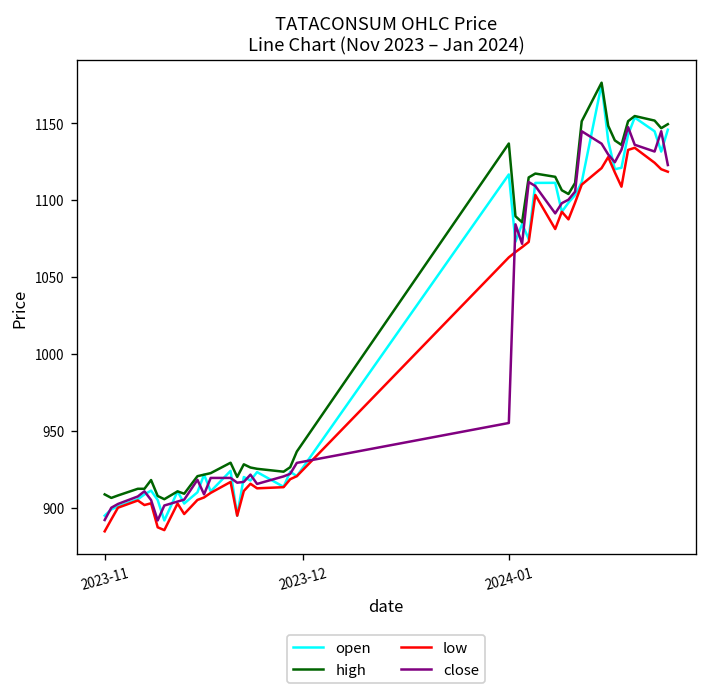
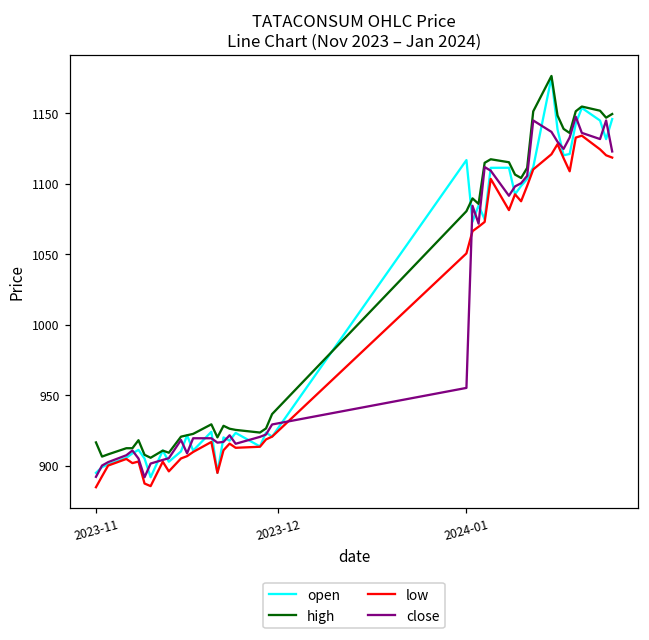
  {
    "open": {
      "2023-11": 895,
      "2024-01": 1117
    },
    "high": {
-     "2023-11": 909,
-     "2024-01": 1137
+     "2023-11": 916,
+     "2024-01": 1080
    },
    "low": {
      "2023-11": 885,
-     "2024-01": 1063
+     "2024-01": 1051
    },
    "close": {
      "2023-11": 892,
      "2024-01": 955
    }
  }
